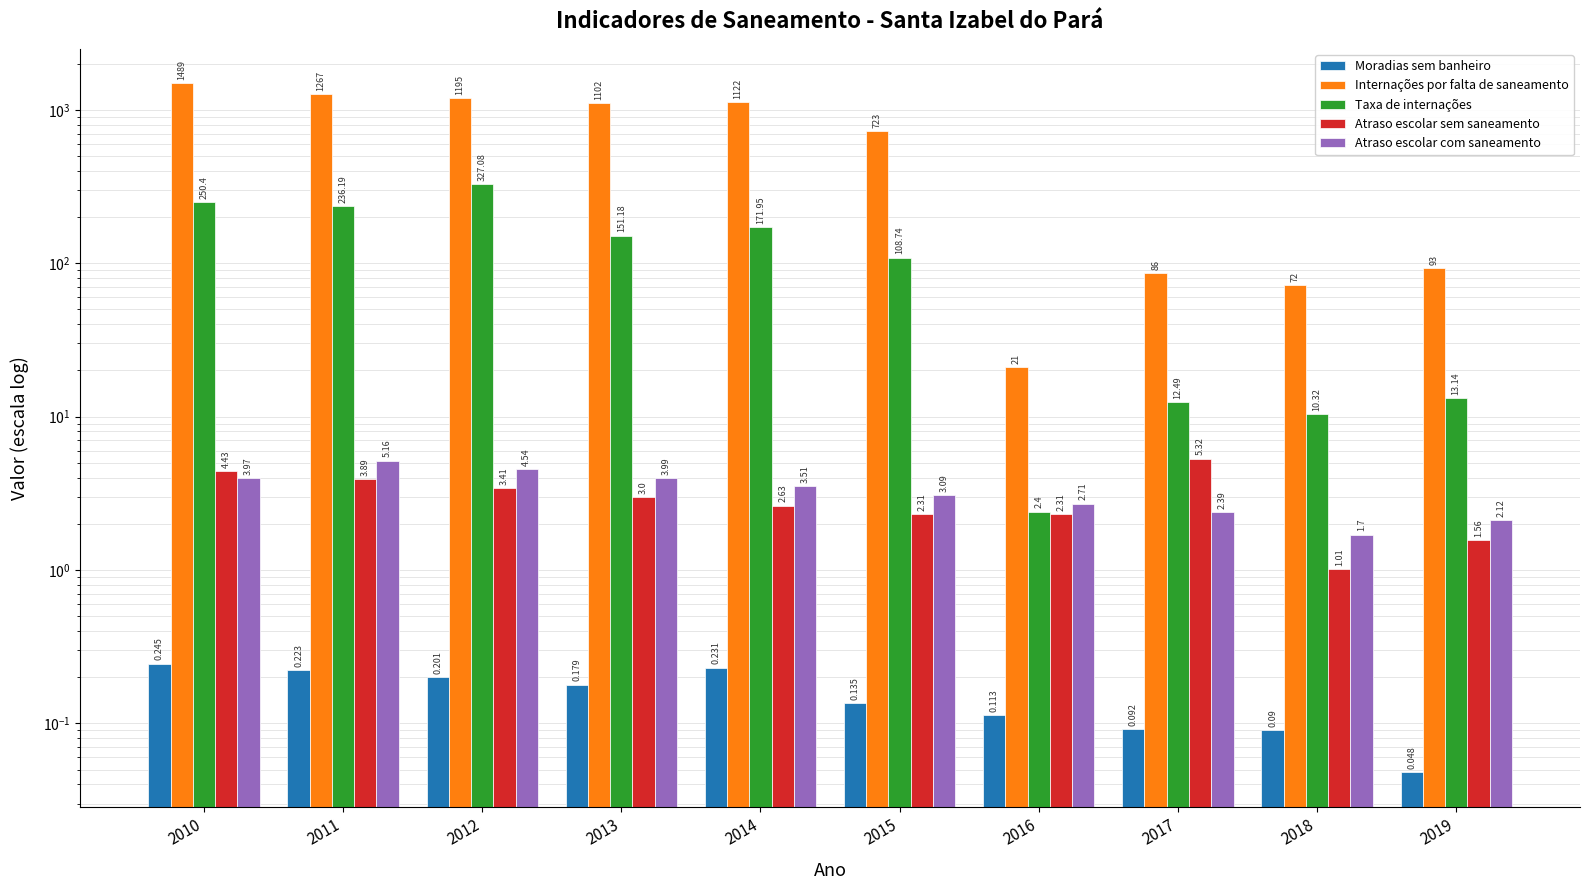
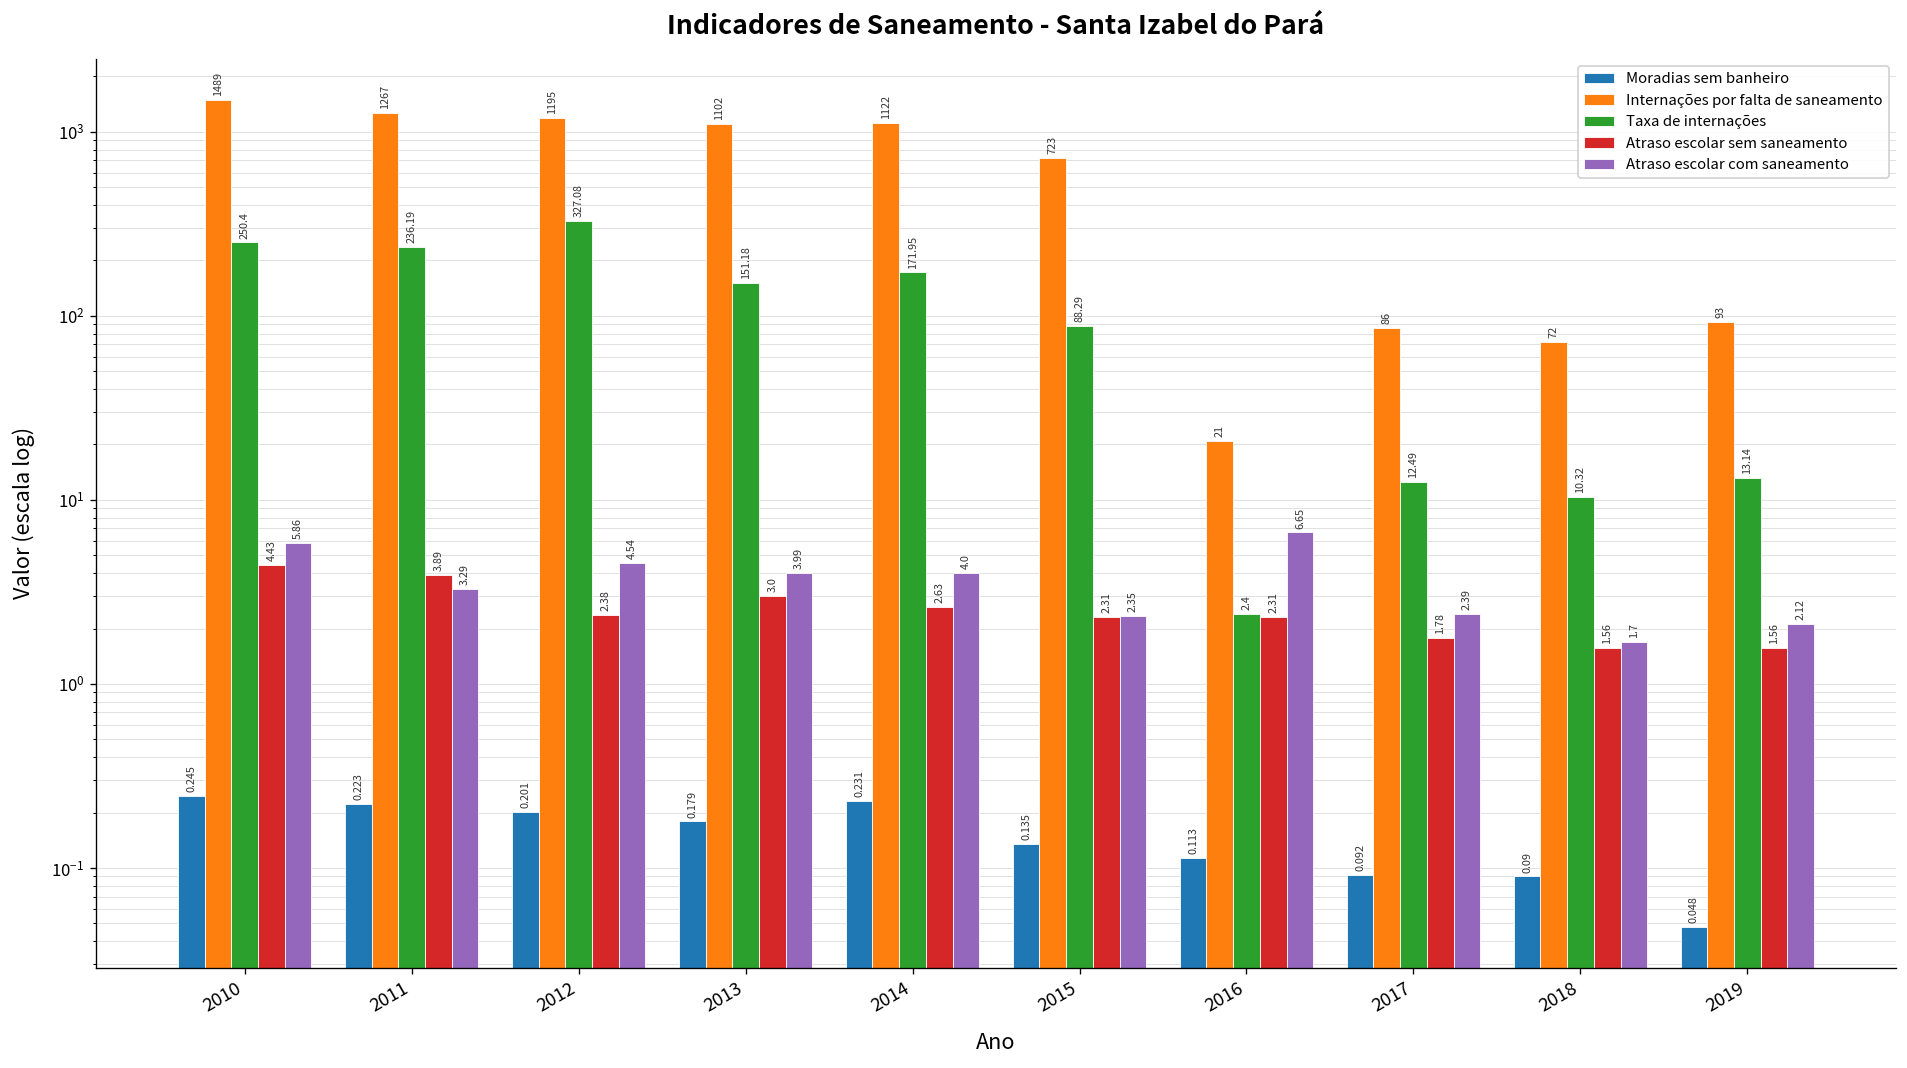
  {
    "Moradias sem banheiro": {
      "2010": 0.245,
      "2011": 0.223,
      "2012": 0.201,
      "2013": 0.179,
      "2014": 0.231,
      "2015": 0.135,
      "2016": 0.113,
      "2017": 0.092,
      "2018": 0.09,
      "2019": 0.048
    },
    "Internações por falta de saneamento": {
      "2010": 1489,
      "2011": 1267,
      "2012": 1195,
      "2013": 1102,
      "2014": 1122,
      "2015": 723,
      "2016": 21,
      "2017": 86,
      "2018": 72,
      "2019": 93
    },
    "Taxa de internações": {
      "2010": 250.4,
      "2011": 236.19,
      "2012": 327.08,
      "2013": 151.18,
      "2014": 171.95,
-     "2015": 108.74,
+     "2015": 88.29,
      "2016": 2.4,
      "2017": 12.49,
      "2018": 10.32,
      "2019": 13.14
    },
    "Atraso escolar sem saneamento": {
      "2010": 4.43,
      "2011": 3.89,
-     "2012": 3.41,
+     "2012": 2.38,
      "2013": 3.0,
      "2014": 2.63,
      "2015": 2.31,
      "2016": 2.31,
-     "2017": 5.32,
-     "2018": 1.01,
+     "2017": 1.78,
+     "2018": 1.56,
      "2019": 1.56
    },
    "Atraso escolar com saneamento": {
-     "2010": 3.97,
-     "2011": 5.16,
+     "2010": 5.86,
+     "2011": 3.29,
      "2012": 4.54,
      "2013": 3.99,
-     "2014": 3.51,
-     "2015": 3.09,
-     "2016": 2.71,
+     "2014": 4.0,
+     "2015": 2.35,
+     "2016": 6.65,
      "2017": 2.39,
      "2018": 1.7,
      "2019": 2.12
    }
  }
